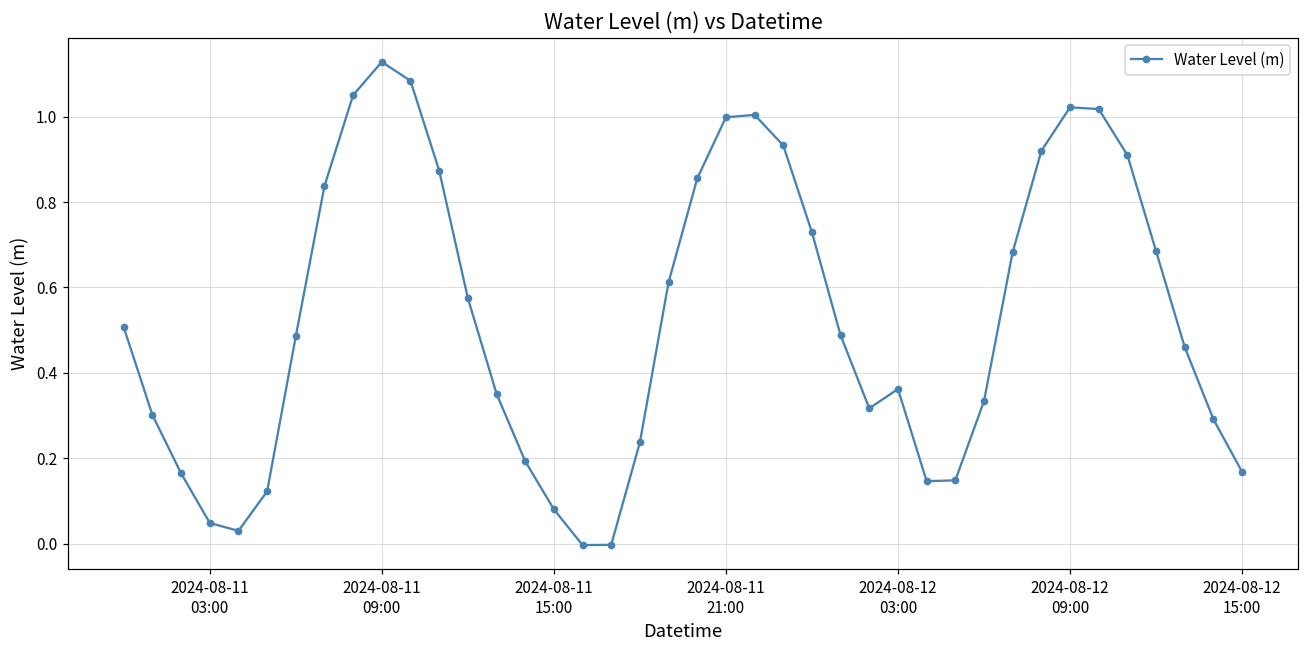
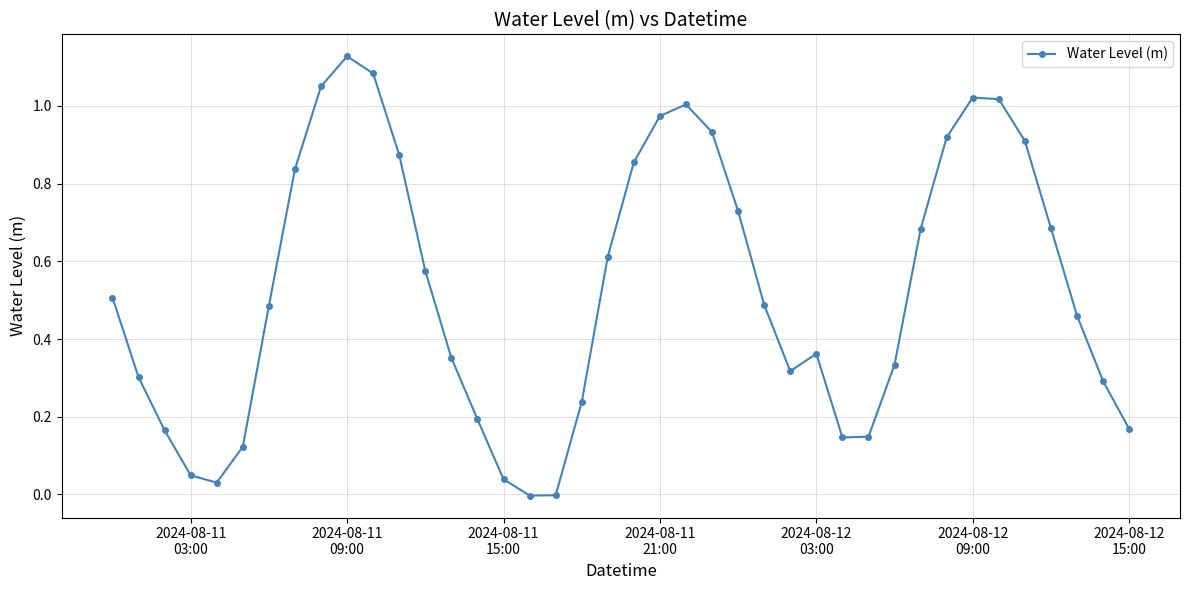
  {
    "2024-08-11 03:00": 0.05,
    "2024-08-11 09:00": 1.13,
-   "2024-08-11 15:00": 0.08,
-   "2024-08-11 21:00": 1.00,
+   "2024-08-11 15:00": 0.04,
+   "2024-08-11 21:00": 0.97,
    "2024-08-12 03:00": 0.36,
    "2024-08-12 09:00": 1.02,
    "2024-08-12 15:00": 0.17
  }
